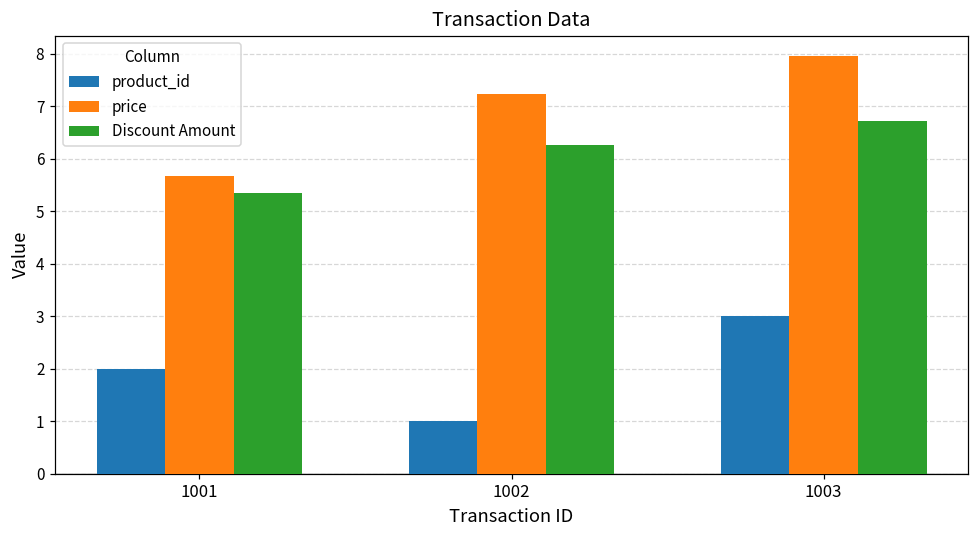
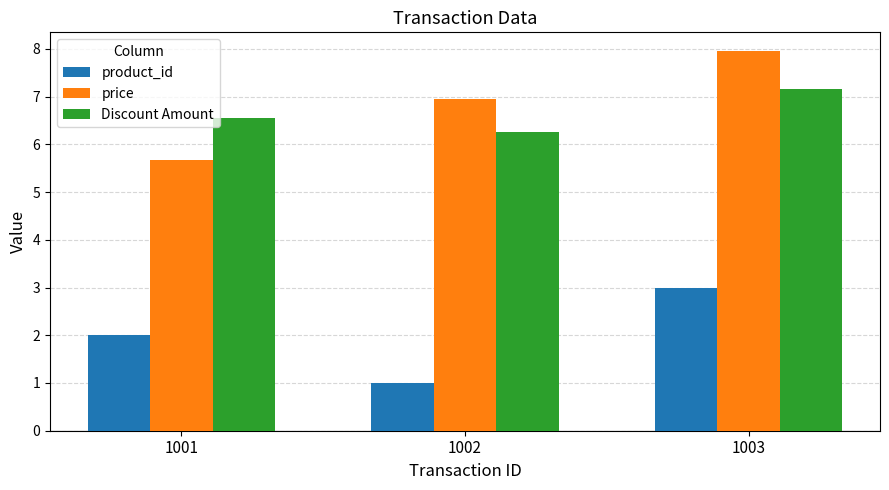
  {
    "product_id": {
      "1001": 2.0,
      "1002": 1.0,
      "1003": 3.0
    },
    "price": {
      "1001": 5.7,
-     "1002": 7.2,
+     "1002": 7.0,
      "1003": 8.0
    },
    "Discount Amount": {
-     "1001": 5.4,
+     "1001": 6.6,
      "1002": 6.3,
-     "1003": 6.7
+     "1003": 7.2
    }
  }
